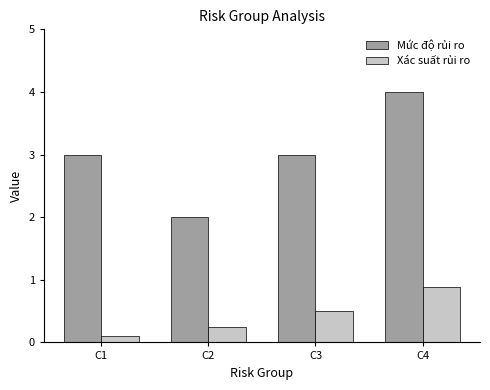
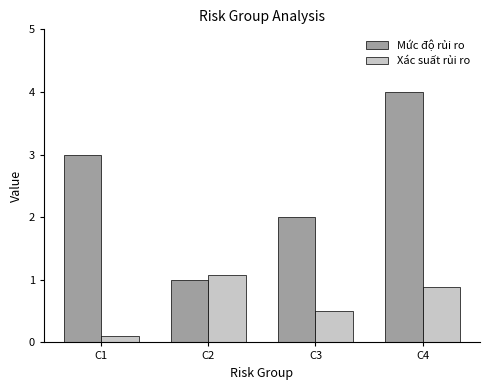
  {
    "Mức độ rủi ro": {
      "C1": 3,
-     "C2": 2,
-     "C3": 3,
+     "C2": 1,
+     "C3": 2,
      "C4": 4
    },
    "Xác suất rủi ro": {
      "C1": 0.1,
-     "C2": 0.3,
+     "C2": 1.1,
      "C3": 0.5,
      "C4": 0.9
    }
  }
